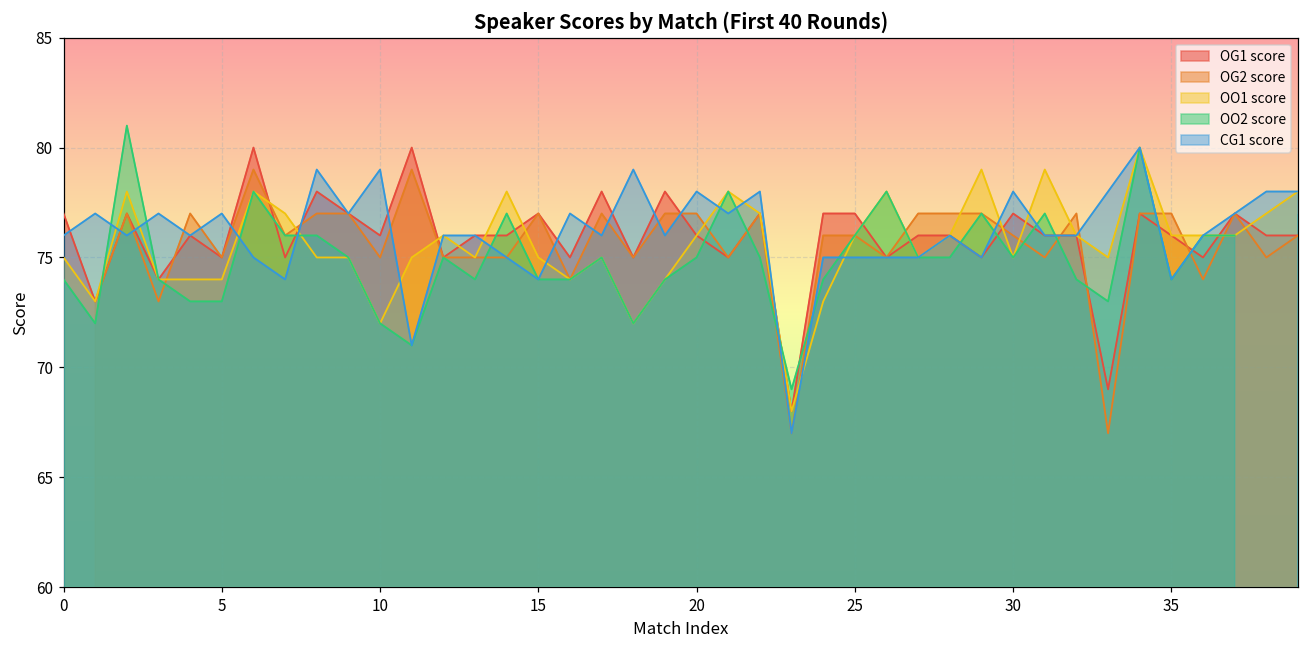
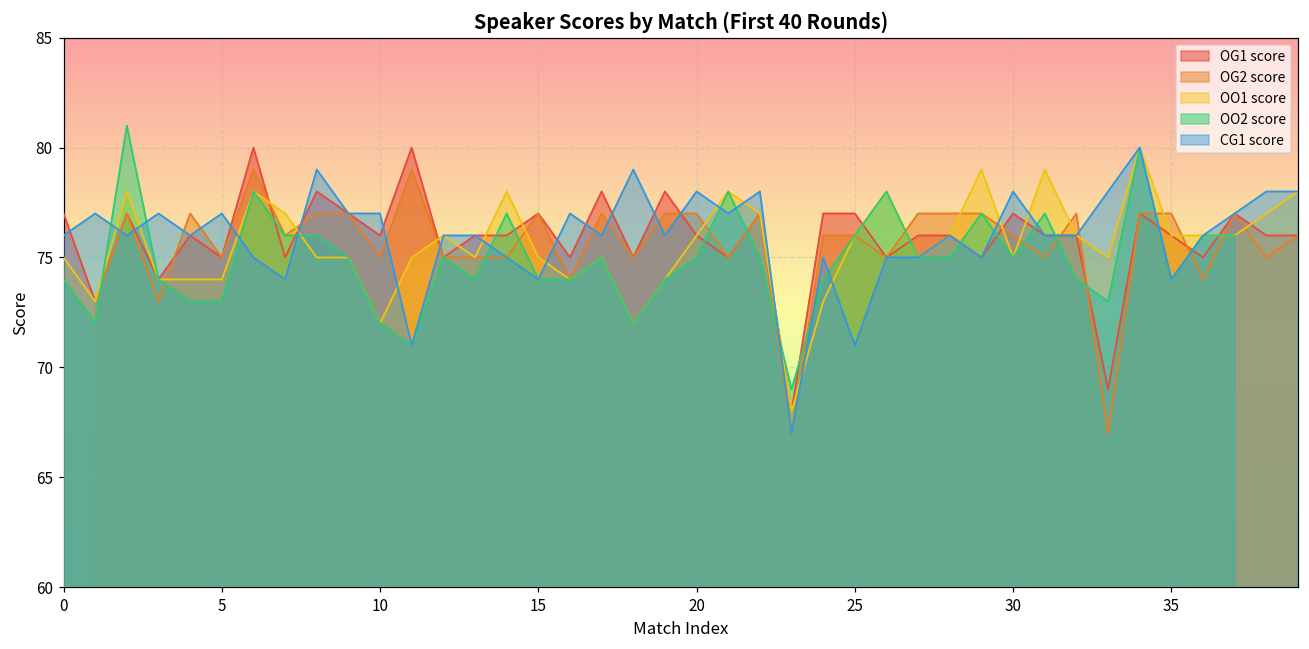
  {
    "CG1 score": {
      "0": 76,
      "5": 77,
-     "10": 79,
+     "10": 77,
      "20": 78,
-     "25": 75,
+     "25": 71,
      "30": 78
    }
  }
